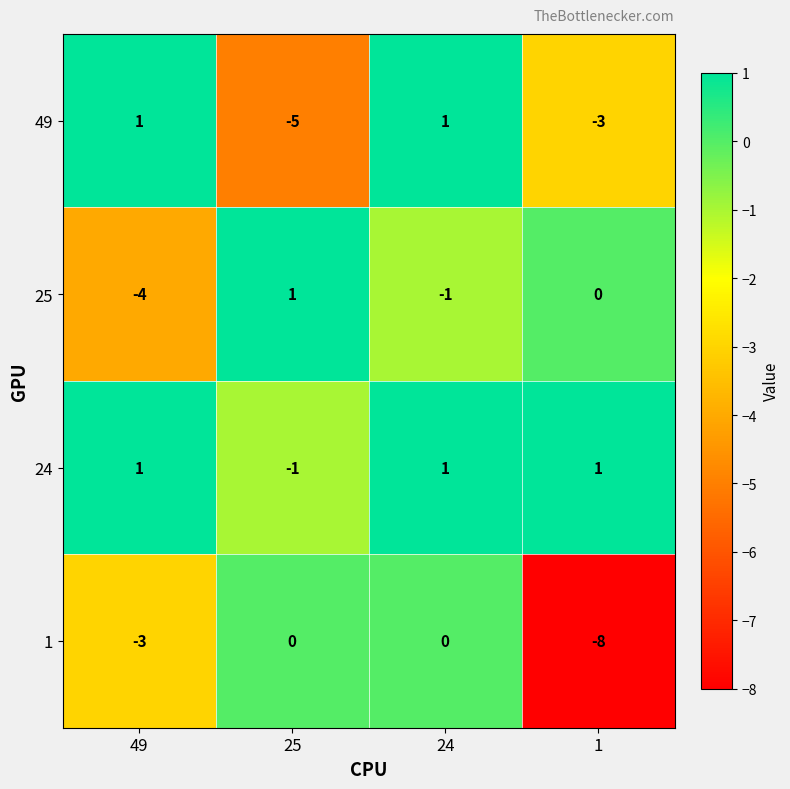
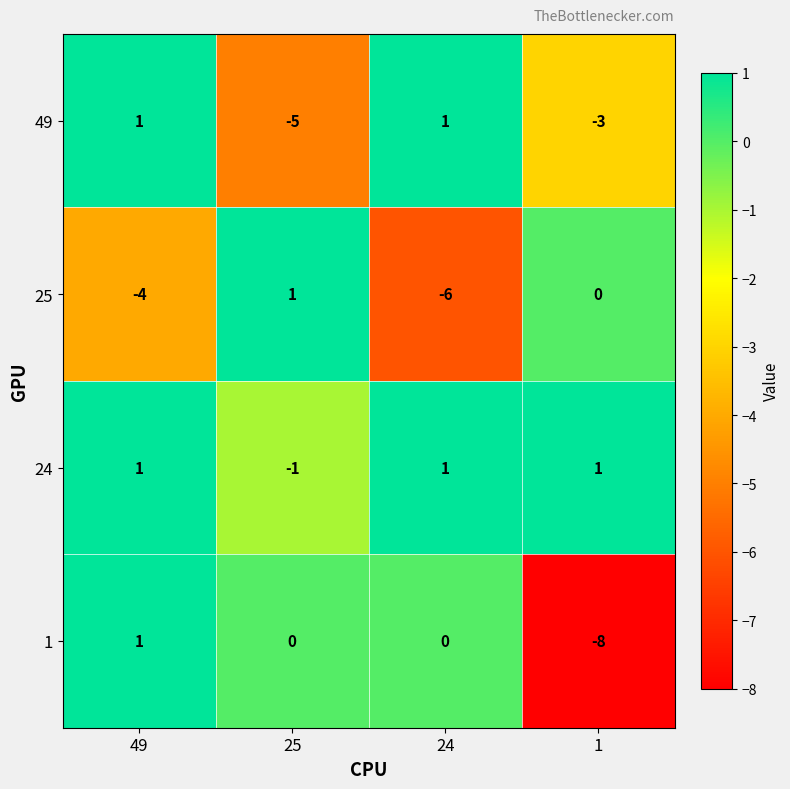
  {
    "49": {
      "49": 1,
      "25": -5,
      "24": 1,
      "1": -3
    },
    "25": {
      "49": -4,
      "25": 1,
-     "24": -1,
+     "24": -6,
      "1": 0
    },
    "24": {
      "49": 1,
      "25": -1,
      "24": 1,
      "1": 1
    },
    "1": {
-     "49": -3,
+     "49": 1,
      "25": 0,
      "24": 0,
      "1": -8
    }
  }
